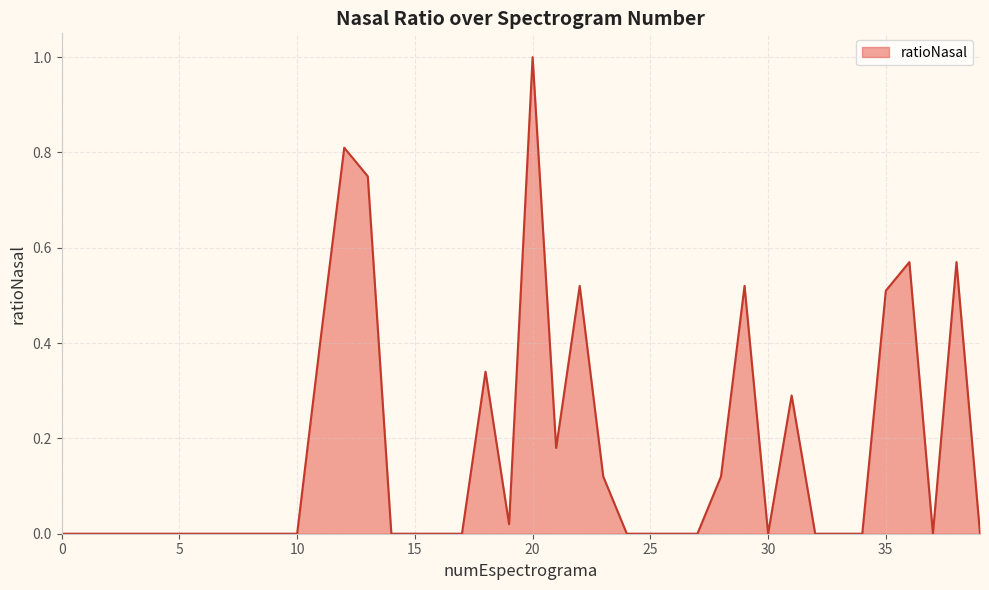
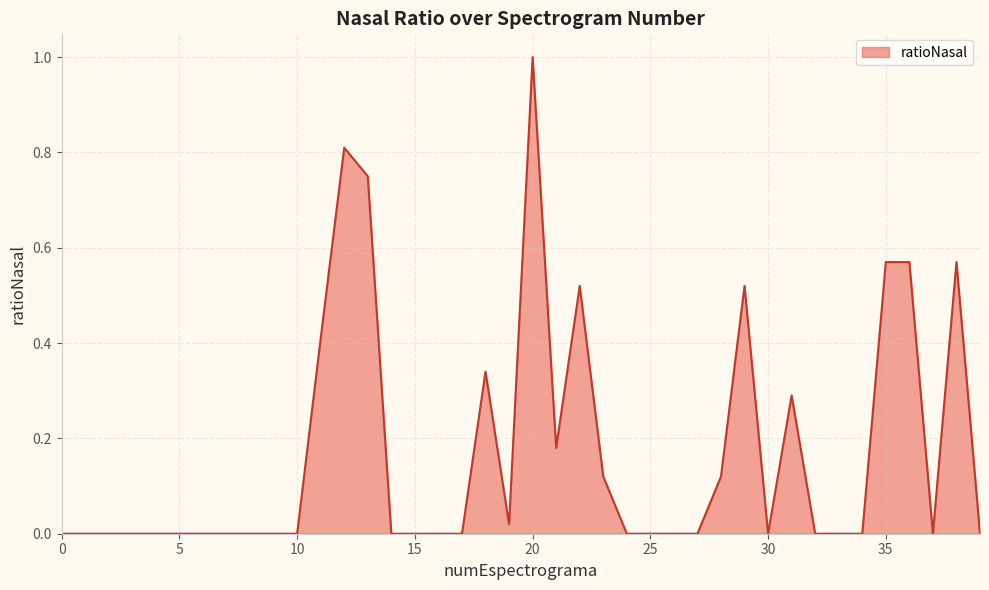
  {
    "0": 0.00,
    "5": 0.00,
    "10": 0.00,
    "15": 0.00,
    "20": 1.00,
    "25": 0.00,
    "30": 0.00,
-   "35": 0.51
+   "35": 0.57
  }
